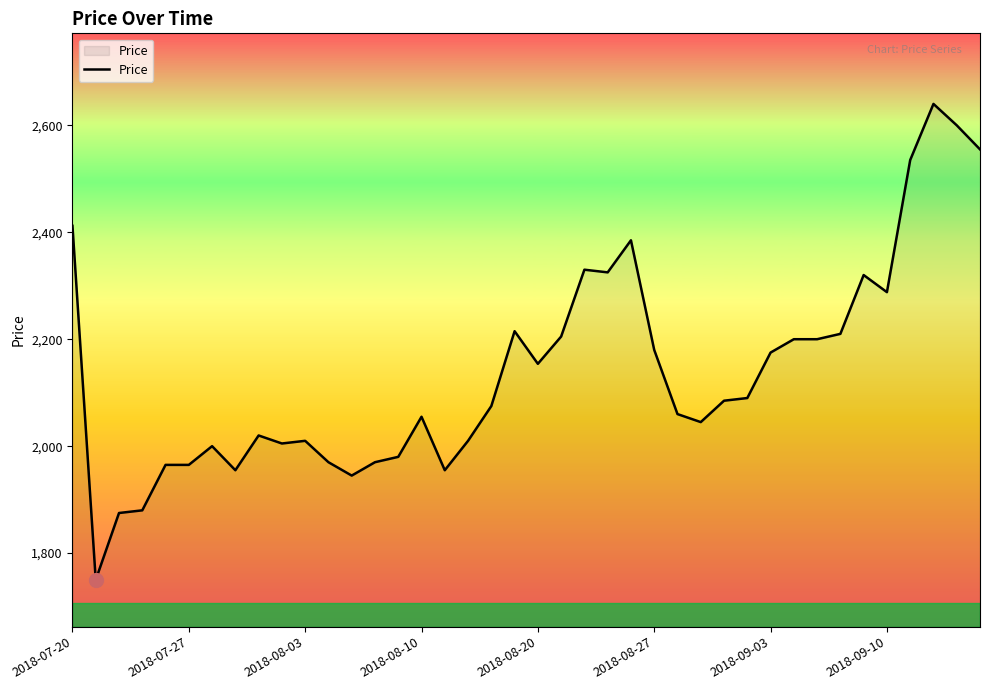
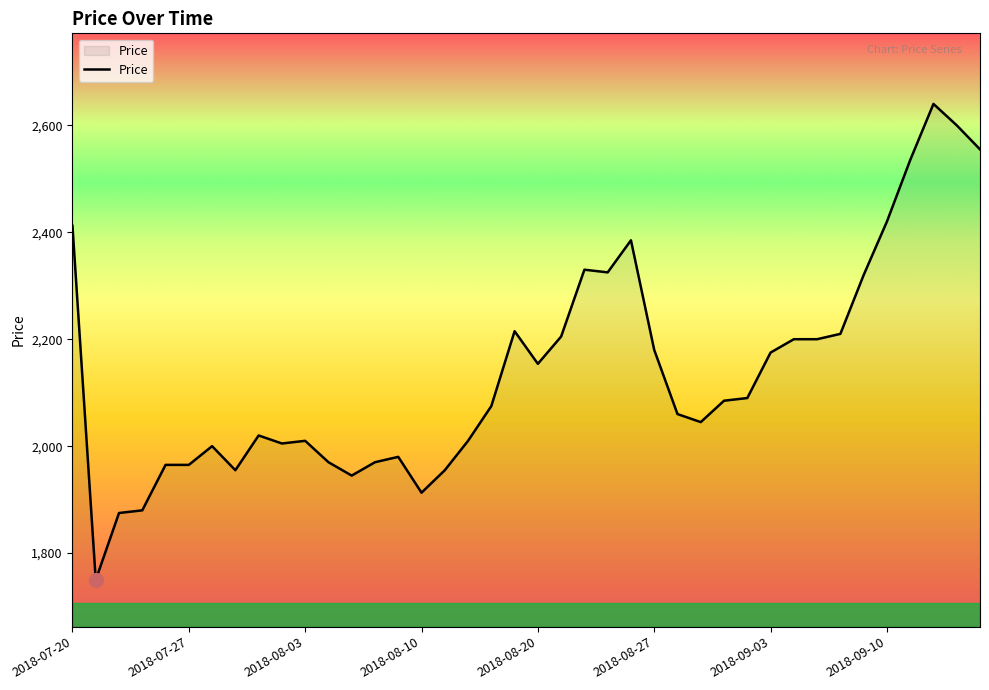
  {
    "Price": {
      "2018-07-20": "2,410",
      "2018-07-27": "1,970",
      "2018-08-03": "2,010",
-     "2018-08-10": "2,060",
+     "2018-08-10": "1,910",
      "2018-08-20": "2,150",
      "2018-08-27": "2,180",
      "2018-09-03": "2,180",
-     "2018-09-10": "2,290"
+     "2018-09-10": "2,420"
    }
  }
